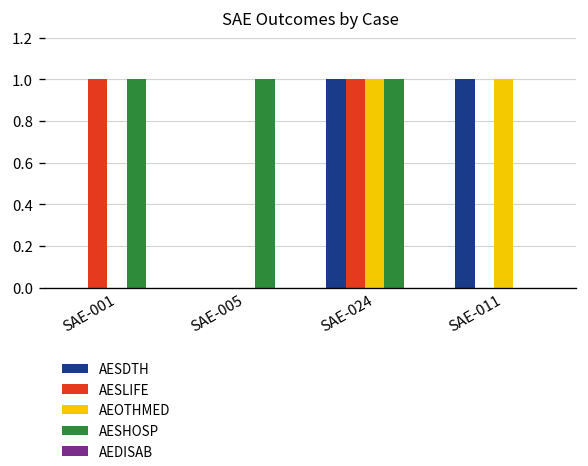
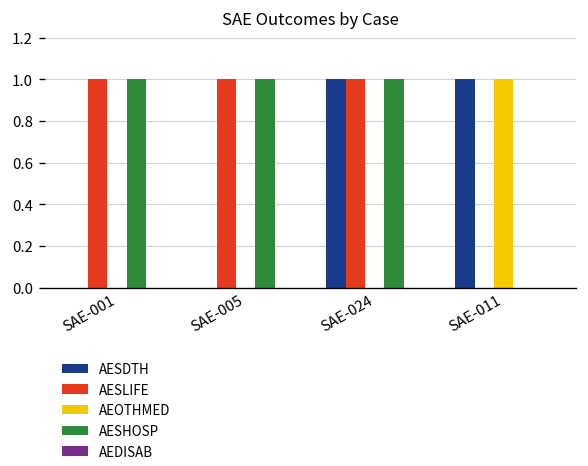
  {
    "AESDTH": {
      "SAE-001": 0,
      "SAE-005": 0,
      "SAE-024": 1,
      "SAE-011": 1
    },
    "AESLIFE": {
      "SAE-001": 1,
-     "SAE-005": 0,
+     "SAE-005": 1,
      "SAE-024": 1,
      "SAE-011": 0
    },
    "AEOTHMED": {
      "SAE-001": 0,
      "SAE-005": 0,
-     "SAE-024": 1,
+     "SAE-024": 0,
      "SAE-011": 1
    },
    "AESHOSP": {
      "SAE-001": 1,
      "SAE-005": 1,
      "SAE-024": 1,
      "SAE-011": 0
    },
    "AEDISAB": {
      "SAE-001": 0,
      "SAE-005": 0,
      "SAE-024": 0,
      "SAE-011": 0
    }
  }
